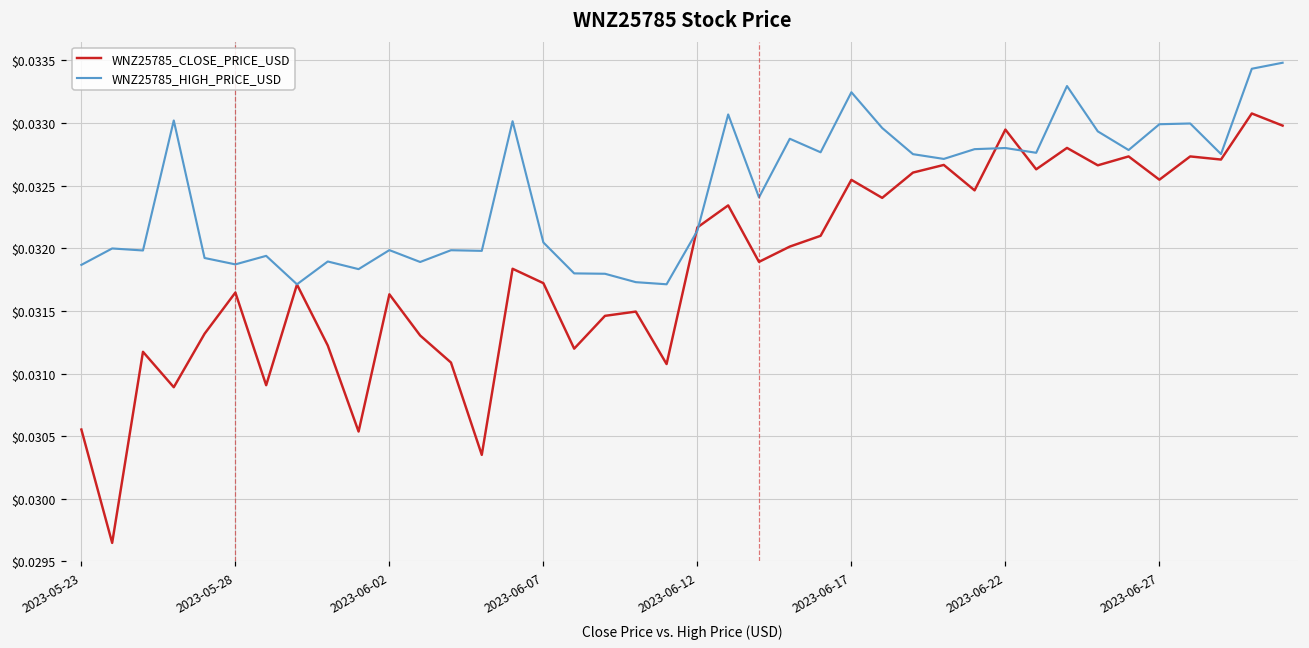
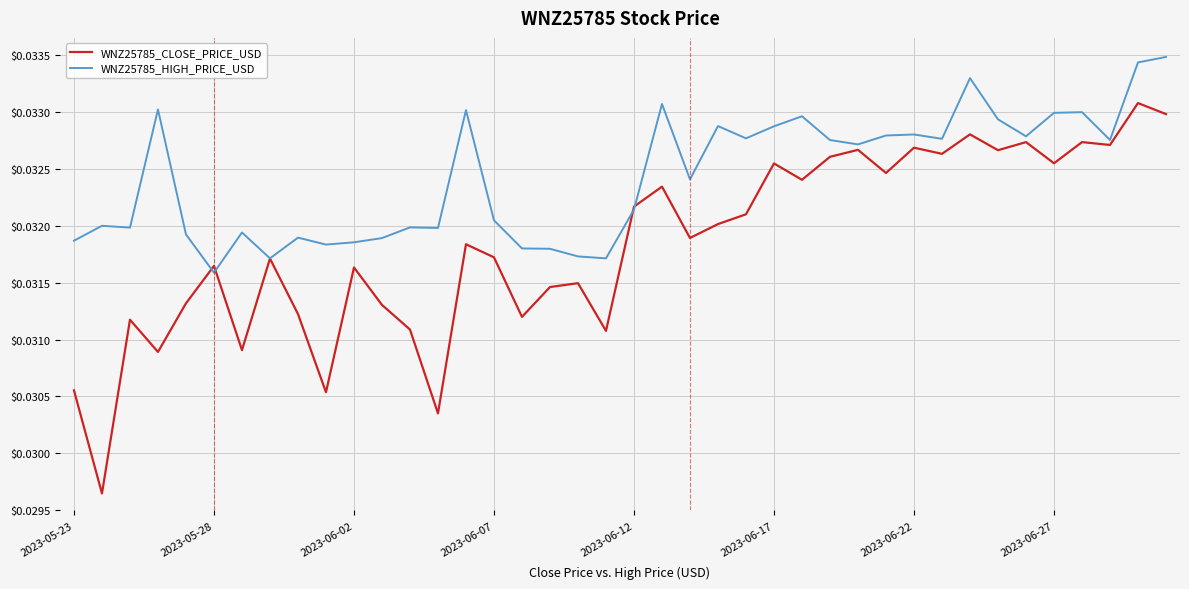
  {
    "WNZ25785_CLOSE_PRICE_USD": {
      "2023-05-23": "$0.03055",
      "2023-05-28": "$0.03165",
      "2023-06-02": "$0.03163",
      "2023-06-07": "$0.03172",
      "2023-06-12": "$0.03217",
      "2023-06-17": "$0.03255",
-     "2023-06-22": "$0.03295",
+     "2023-06-22": "$0.03269",
      "2023-06-27": "$0.03255"
    },
    "WNZ25785_HIGH_PRICE_USD": {
      "2023-05-23": "$0.03187",
-     "2023-05-28": "$0.03187",
-     "2023-06-02": "$0.03199",
+     "2023-05-28": "$0.03159",
+     "2023-06-02": "$0.03185",
      "2023-06-07": "$0.03205",
      "2023-06-12": "$0.03214",
-     "2023-06-17": "$0.03325",
+     "2023-06-17": "$0.03287",
      "2023-06-22": "$0.03280",
      "2023-06-27": "$0.03299"
    }
  }
